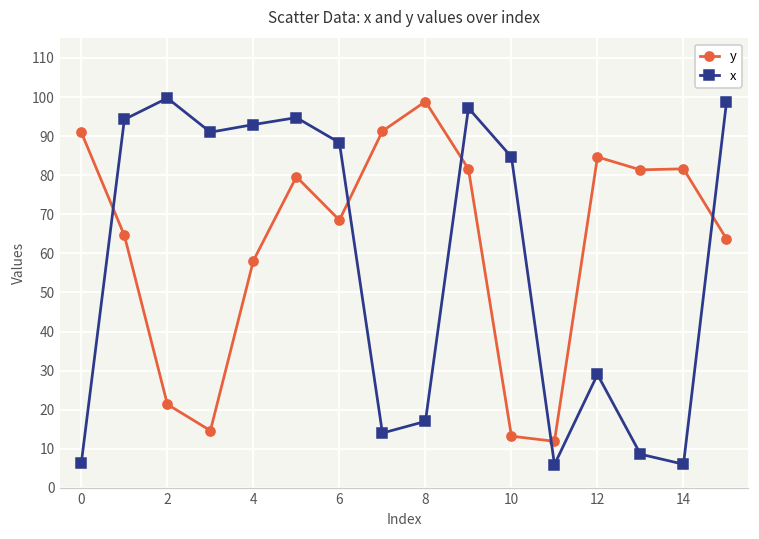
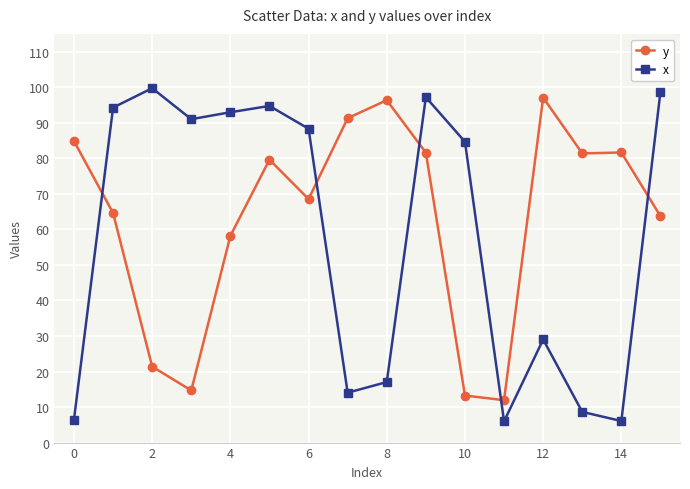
  {
    "y": {
-     "0": 91,
+     "0": 85,
      "2": 21,
      "4": 58,
      "6": 69,
-     "8": 99,
+     "8": 96,
      "10": 13,
-     "12": 85,
+     "12": 97,
      "14": 82
    },
    "x": {
      "0": 6,
      "2": 100,
      "4": 93,
      "6": 88,
      "8": 17,
      "10": 85,
      "12": 29,
      "14": 6
    }
  }
